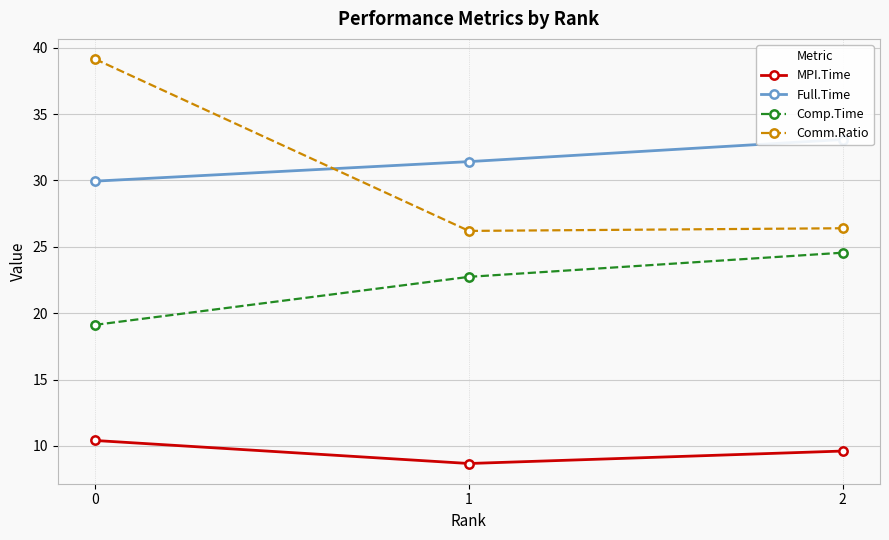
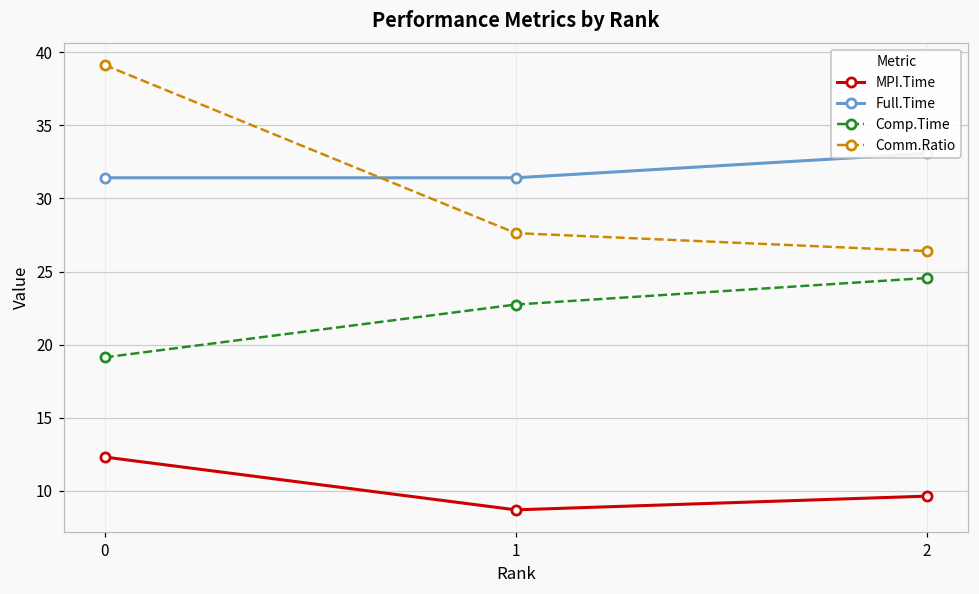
  {
    "MPI.Time": {
-     "0": 10.4,
+     "0": 12.3,
      "1": 8.7,
      "2": 9.6
    },
    "Full.Time": {
-     "0": 29.9,
+     "0": 31.4,
      "1": 31.4
    },
    "Comp.Time": {
      "0": 19.1,
      "1": 22.7,
      "2": 24.6
    },
    "Comm.Ratio": {
      "0": 39.1,
-     "1": 26.2,
+     "1": 27.6,
      "2": 26.4
    }
  }
